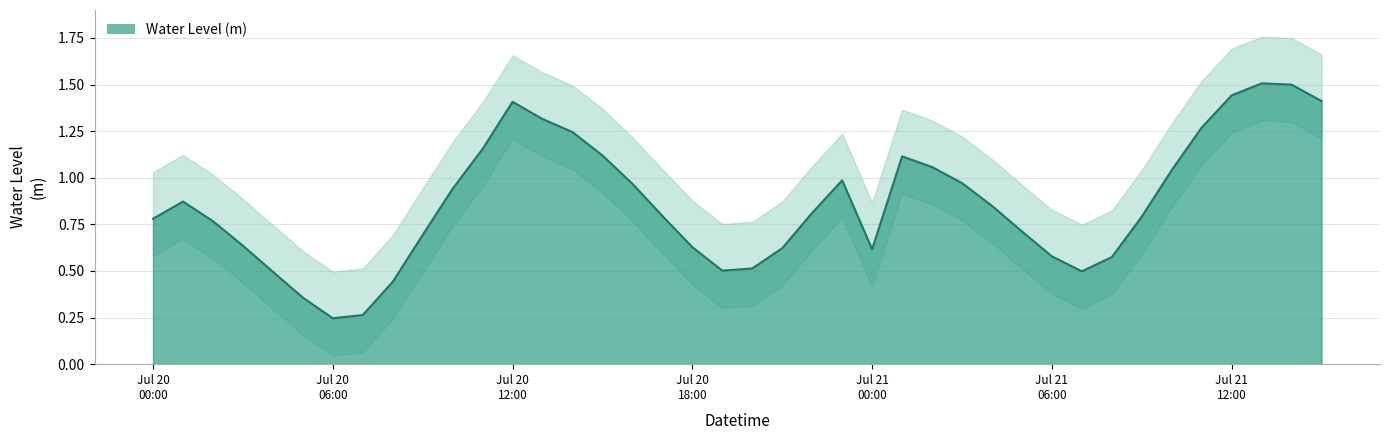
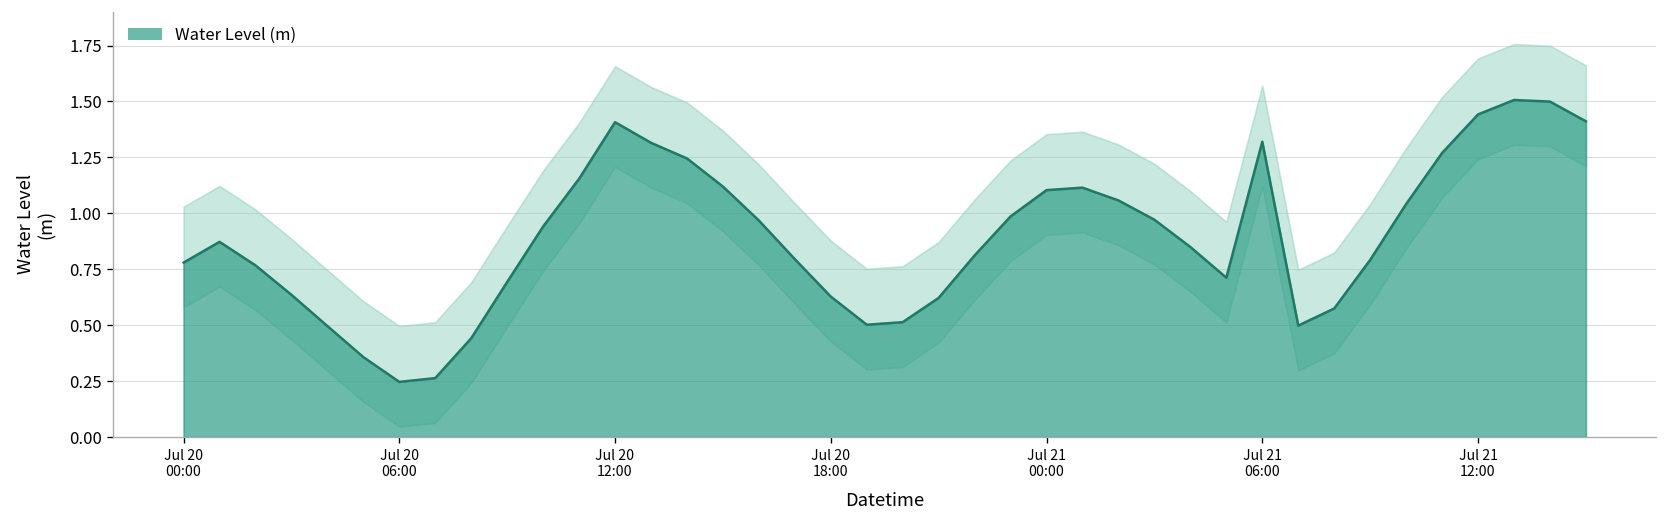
  {
    "Water Level (m)": {
      "Jul 20 00:00": 0.78,
      "Jul 20 06:00": 0.25,
      "Jul 20 12:00": 1.41,
      "Jul 20 18:00": 0.63,
-     "Jul 21 00:00": 0.62,
-     "Jul 21 06:00": 0.58,
+     "Jul 21 00:00": 1.10,
+     "Jul 21 06:00": 1.32,
      "Jul 21 12:00": 1.44
    }
  }
